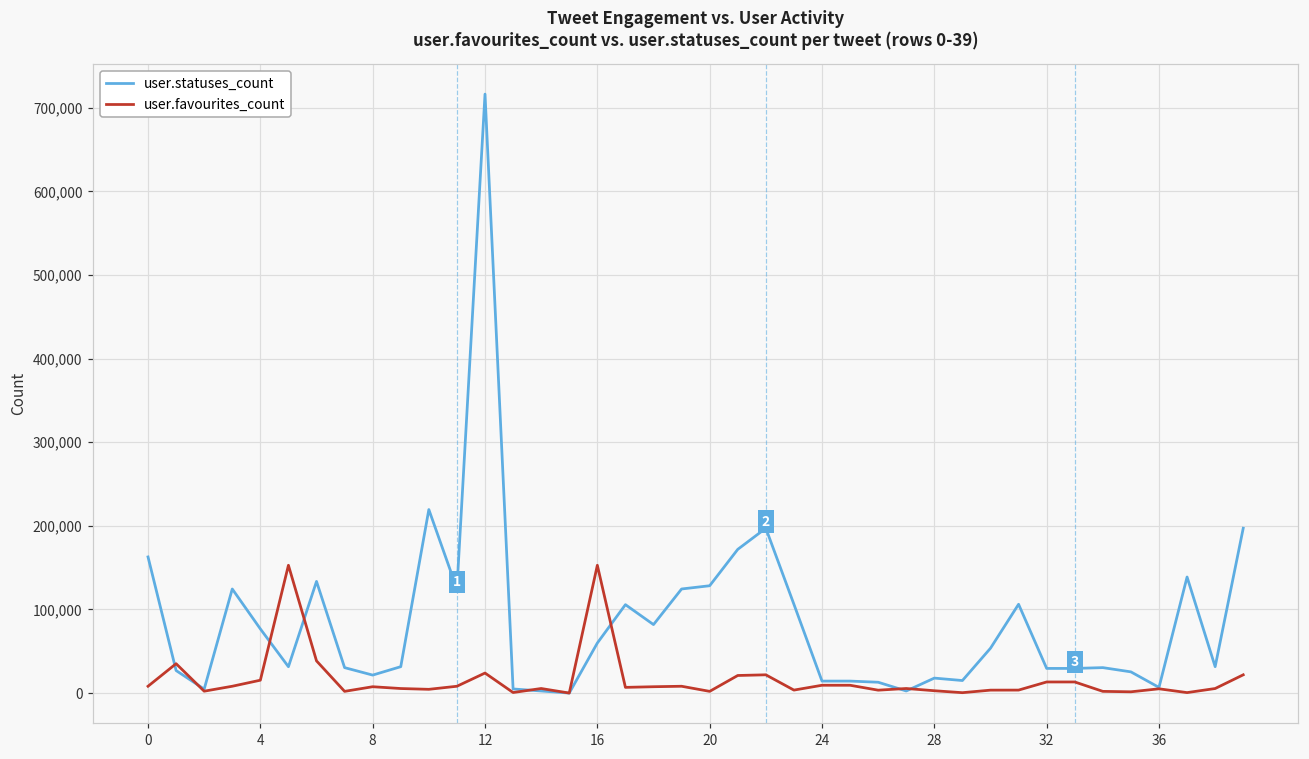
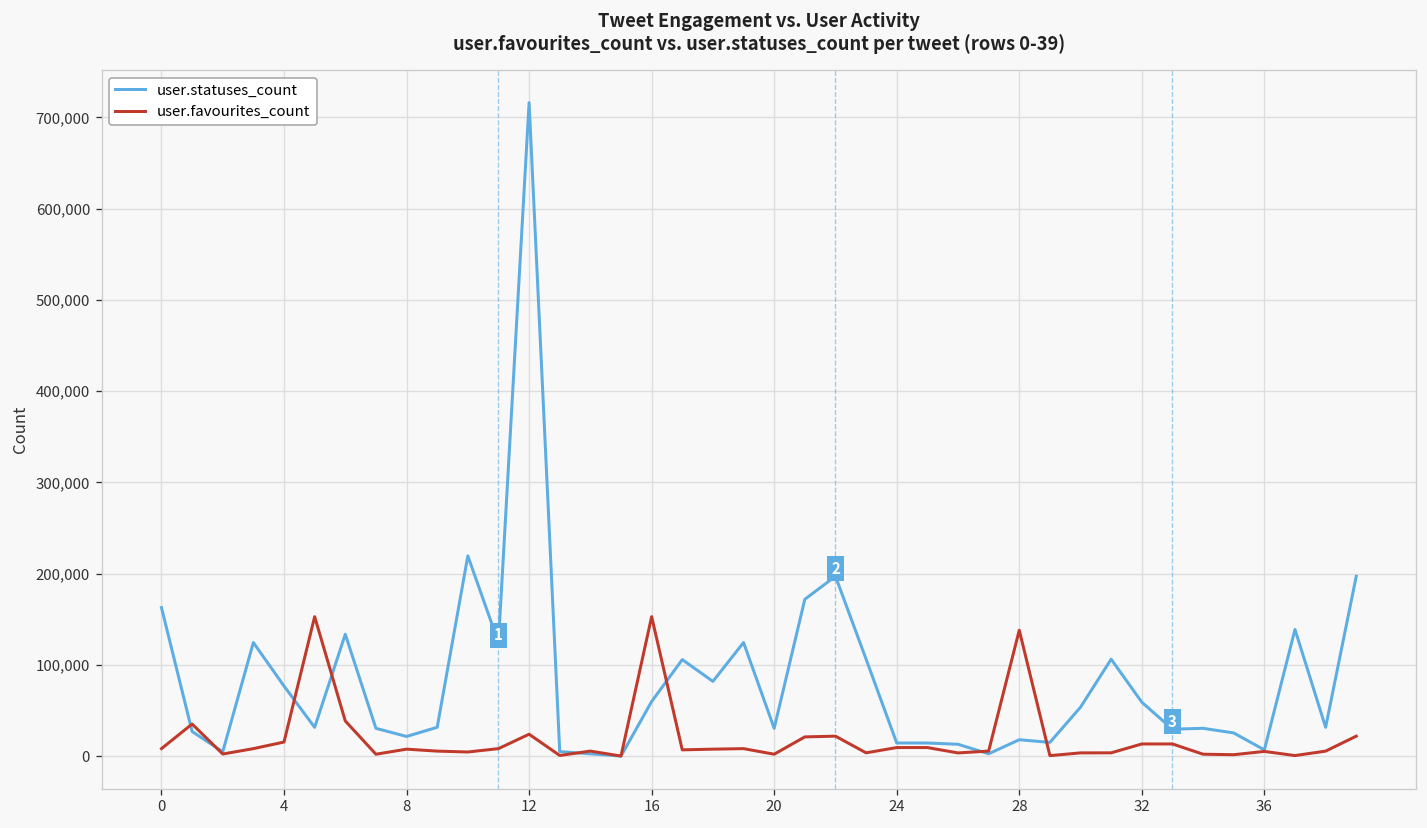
  {
    "user.statuses_count": {
      "0": "160,000",
      "4": "80,000",
      "8": "20,000",
      "12": "720,000",
      "16": "60,000",
-     "20": "130,000",
+     "20": "30,000",
      "24": "10,000",
      "28": "20,000",
-     "32": "30,000"
+     "32": "60,000"
    },
    "user.favourites_count": {
      "0": "10,000",
      "4": "20,000",
      "8": "10,000",
      "12": "20,000",
      "16": "150,000",
      "20": "0",
      "24": "10,000",
-     "28": "0",
+     "28": "140,000",
      "32": "10,000"
    }
  }
